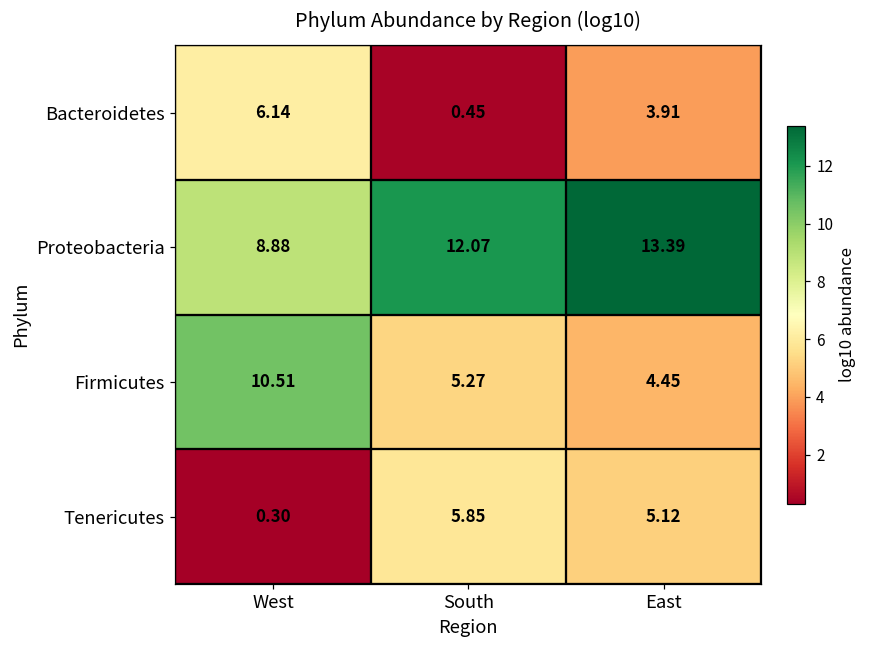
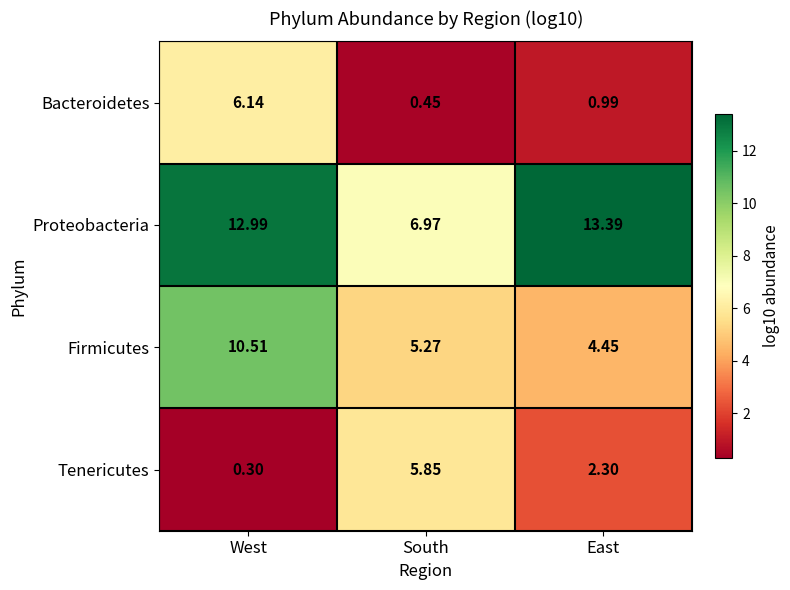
  {
    "Bacteroidetes": {
      "West": 6.14,
      "South": 0.45,
-     "East": 3.91
+     "East": 0.99
    },
    "Proteobacteria": {
-     "West": 8.88,
-     "South": 12.07,
+     "West": 12.99,
+     "South": 6.97,
      "East": 13.39
    },
    "Firmicutes": {
      "West": 10.51,
      "South": 5.27,
      "East": 4.45
    },
    "Tenericutes": {
      "West": 0.30,
      "South": 5.85,
-     "East": 5.12
+     "East": 2.30
    }
  }
